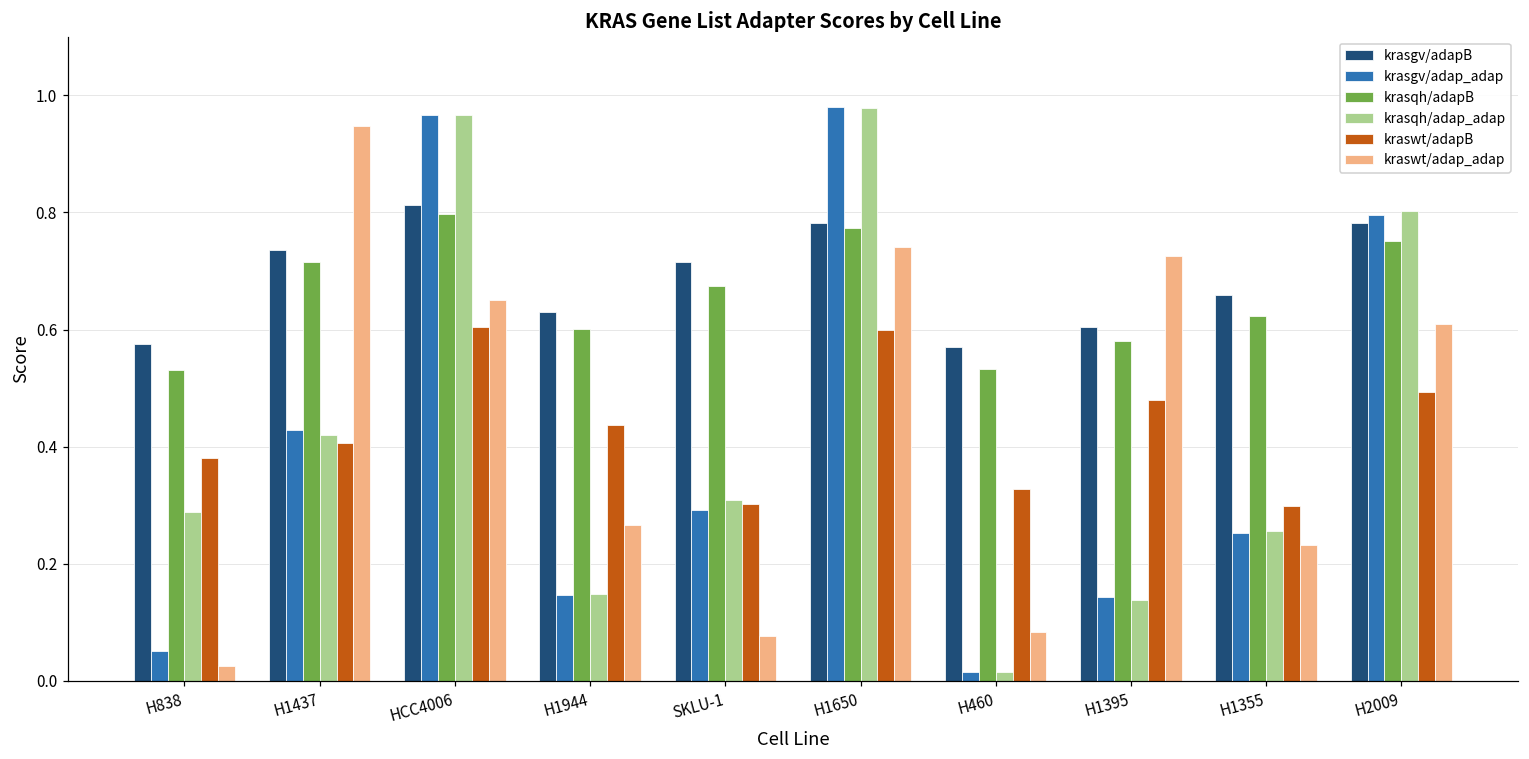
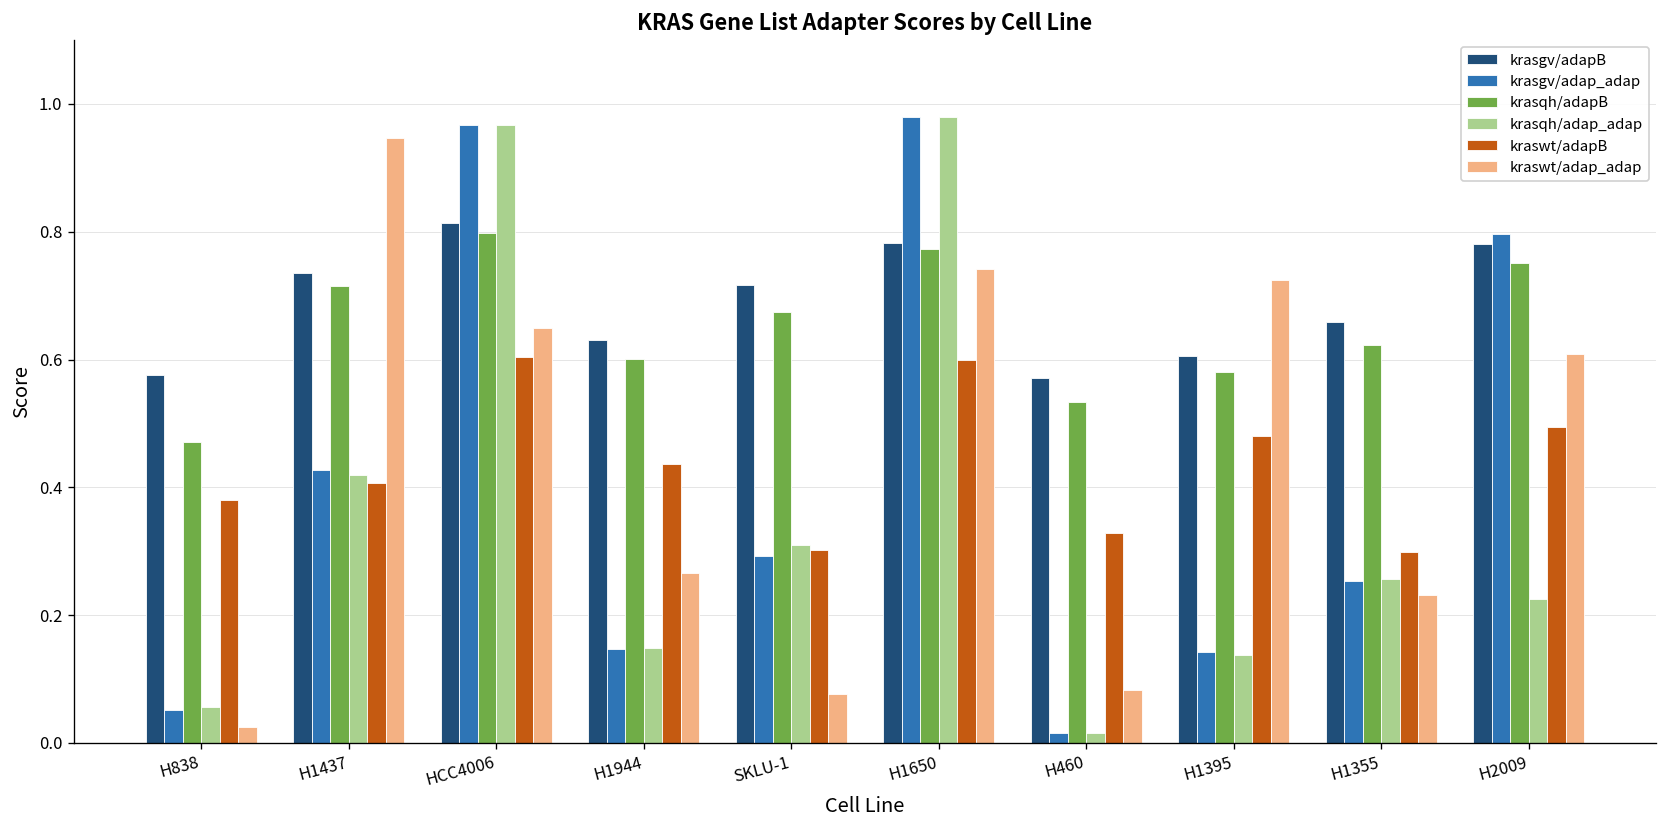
  {
    "krasgv/adapB": {
      "H838": 0.58,
      "H1437": 0.74,
      "HCC4006": 0.81,
      "H1944": 0.63,
      "SKLU-1": 0.72,
      "H1650": 0.78,
      "H460": 0.57,
      "H1395": 0.60,
      "H1355": 0.66,
      "H2009": 0.78
    },
    "krasgv/adap_adap": {
      "H838": 0.05,
      "H1437": 0.43,
      "HCC4006": 0.97,
      "H1944": 0.15,
      "SKLU-1": 0.29,
      "H1650": 0.98,
      "H460": 0.02,
      "H1395": 0.14,
      "H1355": 0.25,
      "H2009": 0.80
    },
    "krasqh/adapB": {
-     "H838": 0.53,
+     "H838": 0.47,
      "H1437": 0.72,
      "HCC4006": 0.80,
      "H1944": 0.60,
      "SKLU-1": 0.67,
      "H1650": 0.77,
      "H460": 0.53,
      "H1395": 0.58,
      "H1355": 0.62,
      "H2009": 0.75
    },
    "krasqh/adap_adap": {
-     "H838": 0.29,
+     "H838": 0.06,
      "H1437": 0.42,
      "HCC4006": 0.97,
      "H1944": 0.15,
      "SKLU-1": 0.31,
      "H1650": 0.98,
      "H460": 0.02,
      "H1395": 0.14,
      "H1355": 0.26,
-     "H2009": 0.80
+     "H2009": 0.22
    },
    "kraswt/adapB": {
      "H838": 0.38,
      "H1437": 0.41,
      "HCC4006": 0.60,
      "H1944": 0.44,
      "SKLU-1": 0.30,
      "H1650": 0.60,
      "H460": 0.33,
      "H1395": 0.48,
      "H1355": 0.30,
      "H2009": 0.49
    },
    "kraswt/adap_adap": {
      "H838": 0.02,
      "H1437": 0.95,
      "HCC4006": 0.65,
      "H1944": 0.27,
      "SKLU-1": 0.08,
      "H1650": 0.74,
      "H460": 0.08,
      "H1395": 0.72,
      "H1355": 0.23,
      "H2009": 0.61
    }
  }
